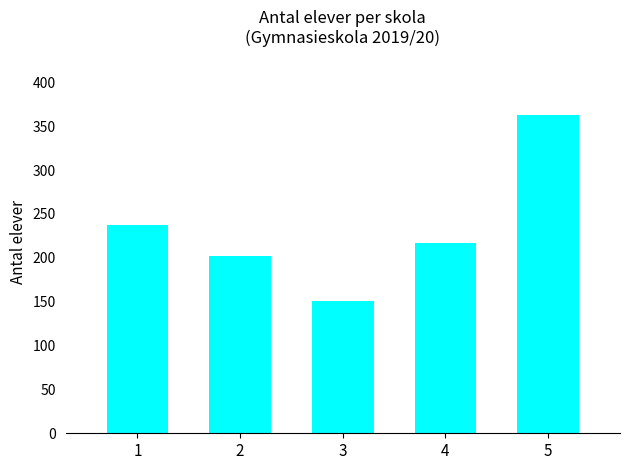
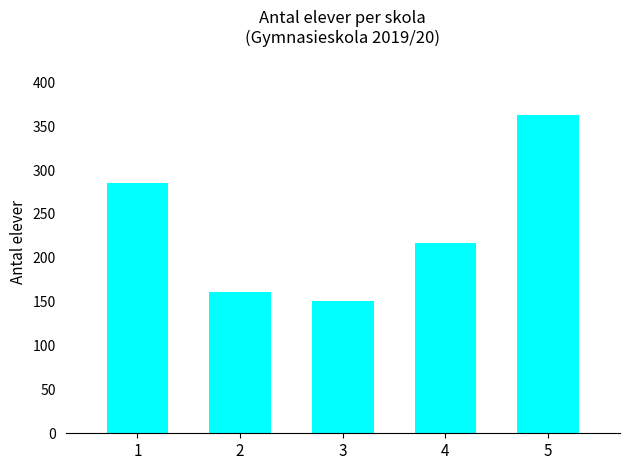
  {
-   "1": 240,
-   "2": 200,
+   "1": 290,
+   "2": 160,
    "3": 150,
    "4": 220,
    "5": 360
  }
